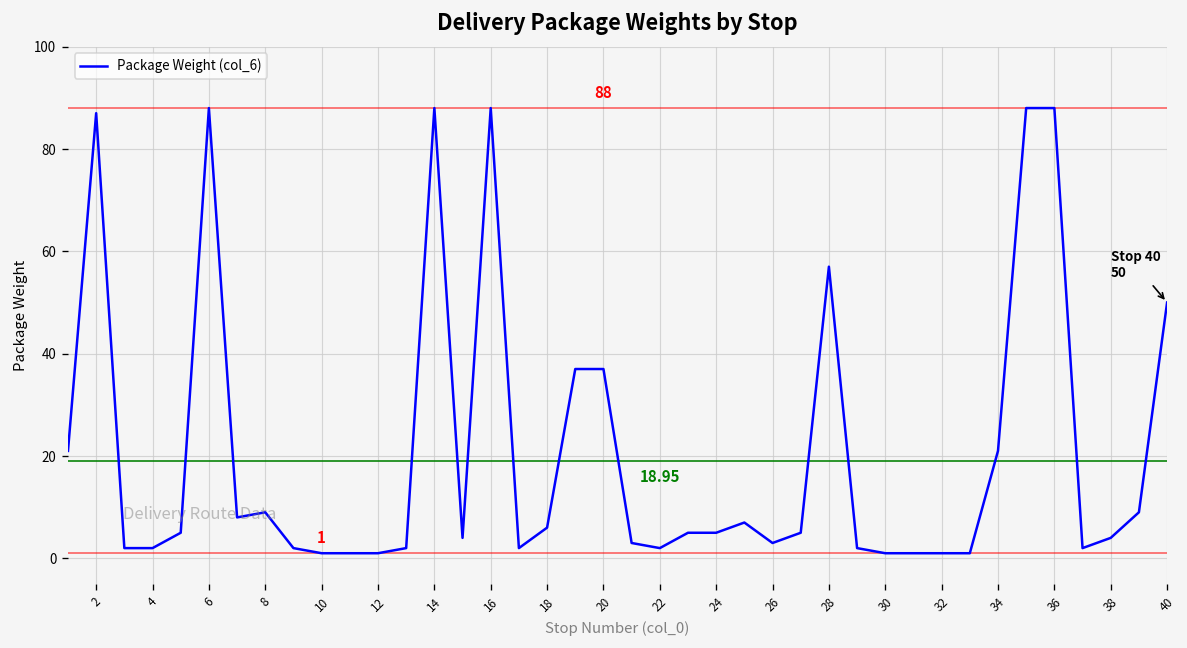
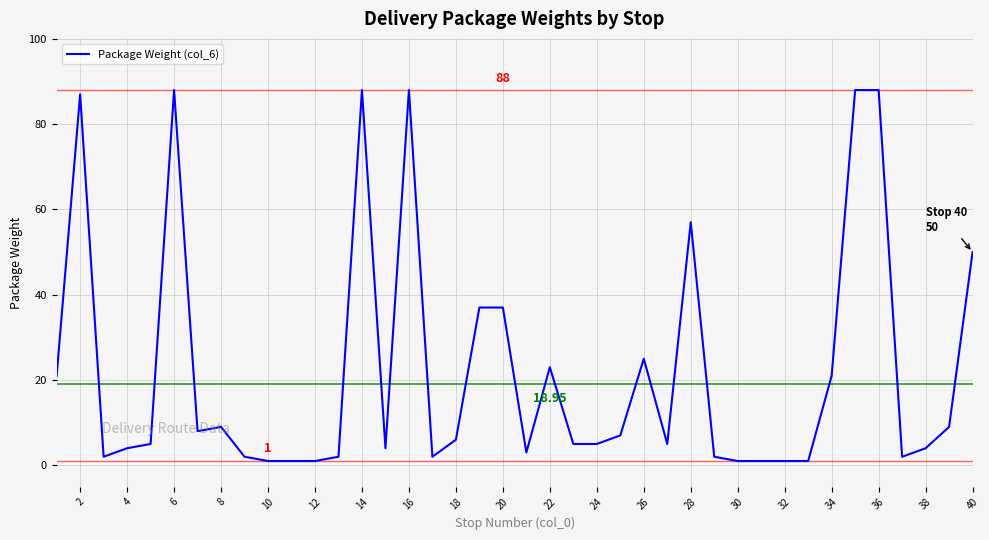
  {
    "2": 87,
-   "4": 2,
+   "4": 4,
    "6": 88,
    "8": 9,
    "12": 1,
    "14": 88,
    "16": 88,
    "18": 6,
    "20": 37,
-   "22": 2,
+   "22": 23,
    "24": 5,
-   "26": 3,
+   "26": 25,
    "28": 57,
    "30": 1,
    "32": 1,
    "34": 21,
    "36": 88,
    "38": 4
  }
